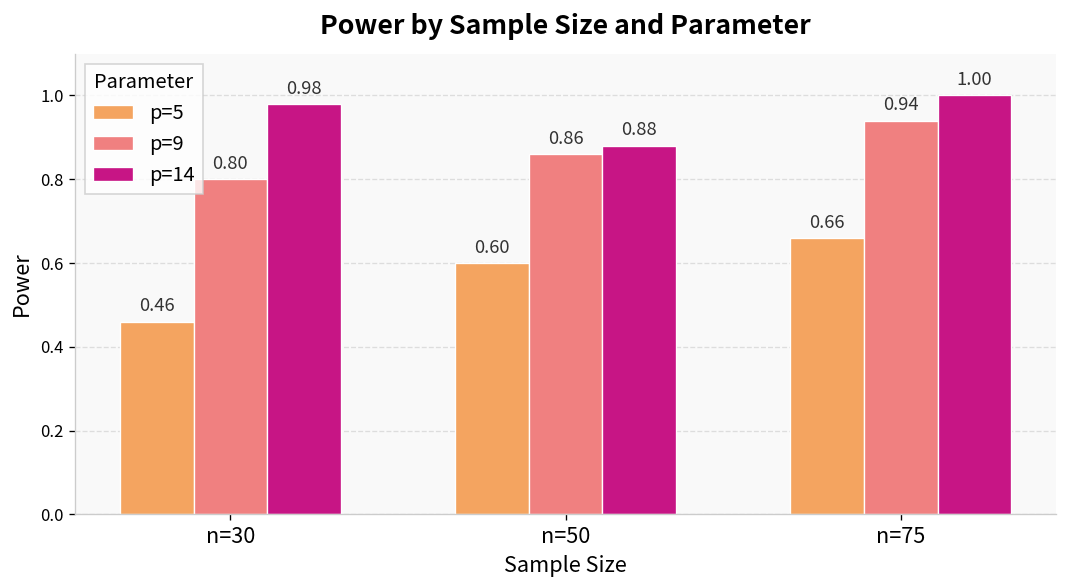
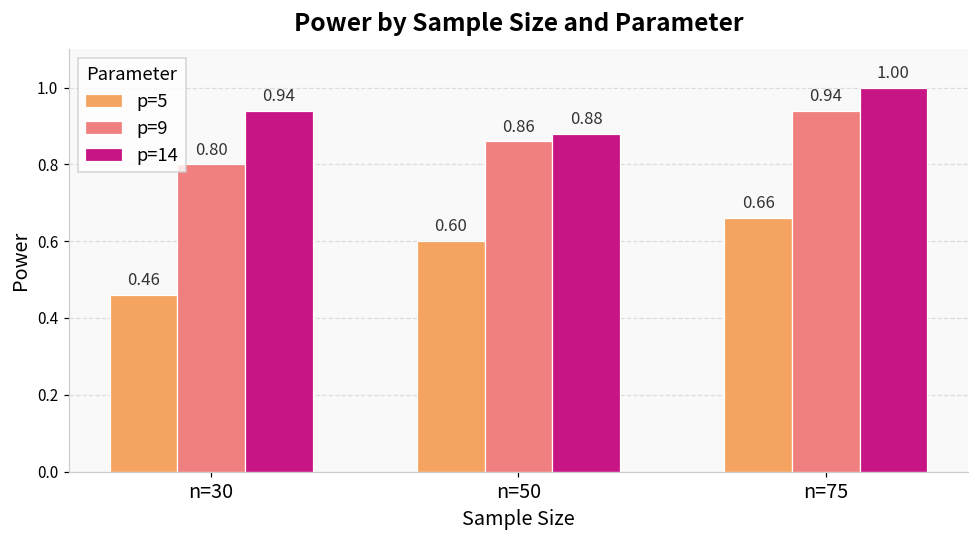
  {
    "p=14": {
-     "n=30": 0.98,
+     "n=30": 0.94,
      "n=50": 0.88,
      "n=75": 1.00
    }
  }
